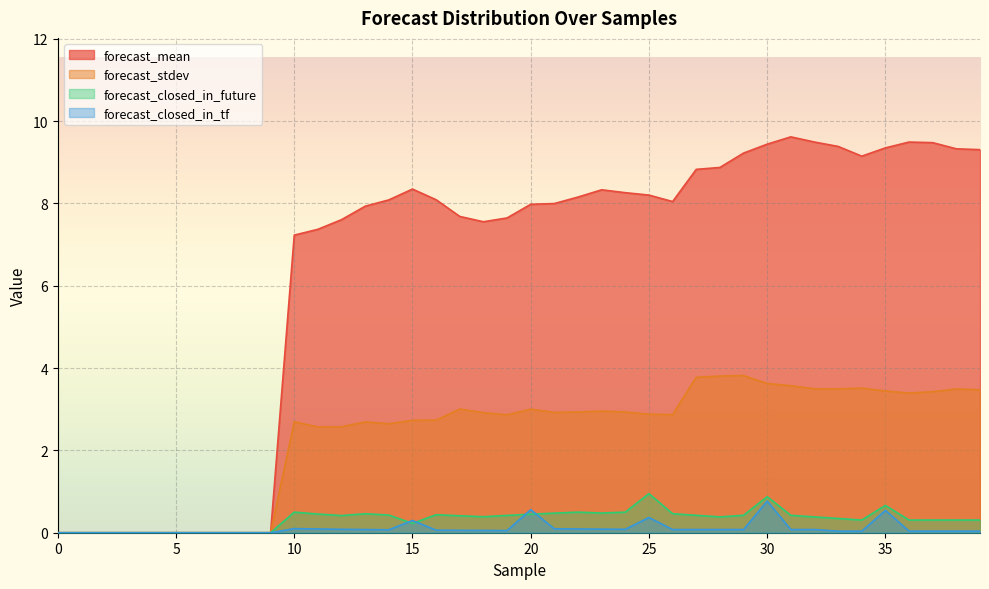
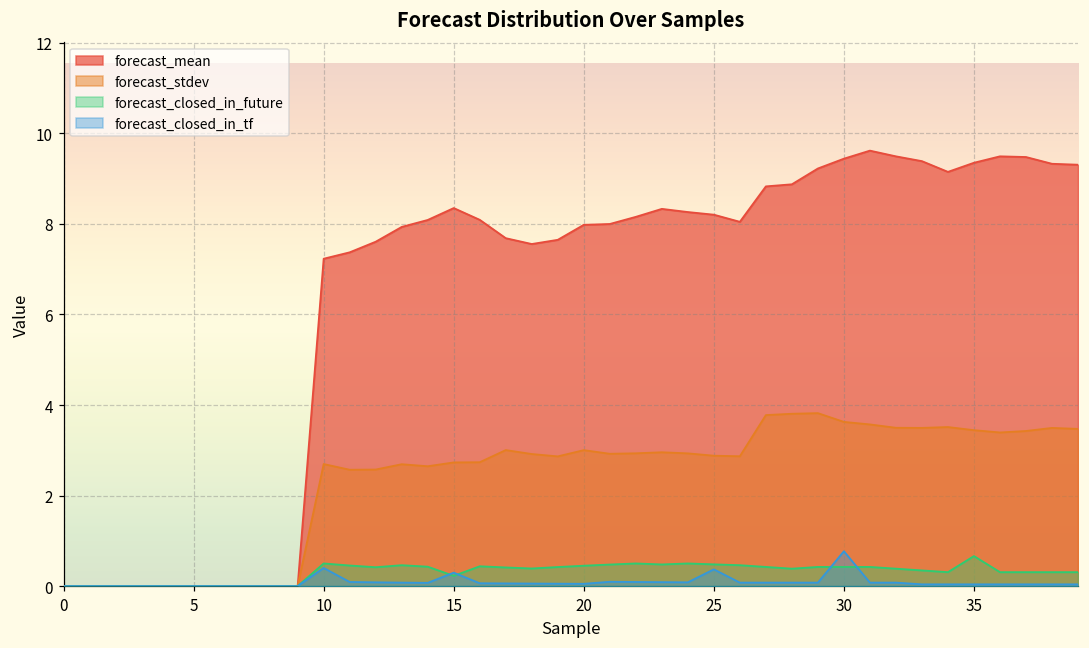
  {
    "forecast_closed_in_future": {
      "10": 0.5,
      "15": 0.2,
      "20": 0.5,
-     "25": 1.0,
-     "30": 0.9,
+     "25": 0.5,
+     "30": 0.4,
      "35": 0.7
    },
    "forecast_closed_in_tf": {
-     "10": 0.1,
+     "10": 0.4,
      "15": 0.3,
-     "20": 0.6,
+     "20": 0.1,
      "25": 0.4,
      "30": 0.8,
-     "35": 0.5
+     "35": 0.0
    }
  }
